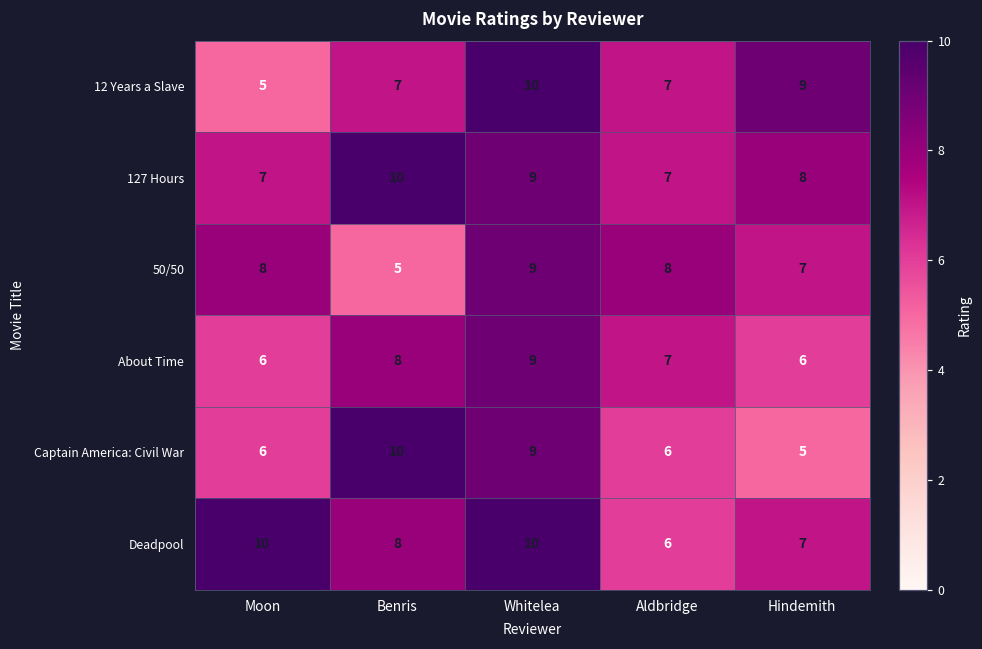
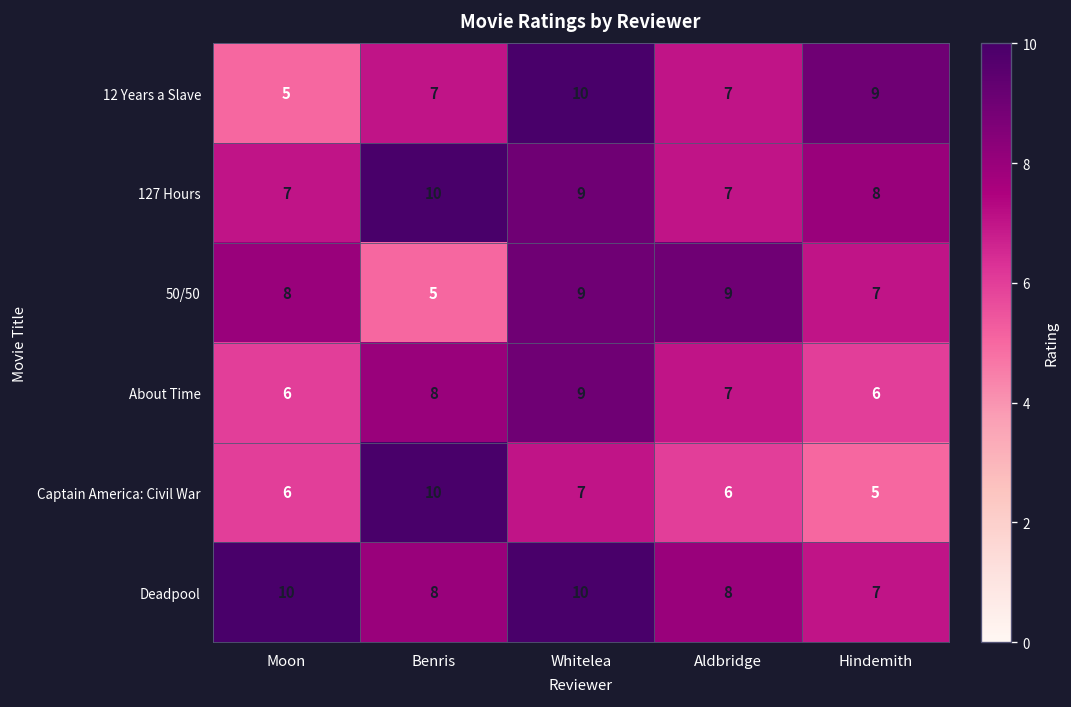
  {
    "12 Years a Slave": {
      "Moon": 5,
      "Benris": 7,
      "Whitelea": 10,
      "Aldbridge": 7,
      "Hindemith": 9
    },
    "127 Hours": {
      "Moon": 7,
      "Benris": 10,
      "Whitelea": 9,
      "Aldbridge": 7,
      "Hindemith": 8
    },
    "50/50": {
      "Moon": 8,
      "Benris": 5,
      "Whitelea": 9,
-     "Aldbridge": 8,
+     "Aldbridge": 9,
      "Hindemith": 7
    },
    "About Time": {
      "Moon": 6,
      "Benris": 8,
      "Whitelea": 9,
      "Aldbridge": 7,
      "Hindemith": 6
    },
    "Captain America: Civil War": {
      "Moon": 6,
      "Benris": 10,
-     "Whitelea": 9,
+     "Whitelea": 7,
      "Aldbridge": 6,
      "Hindemith": 5
    },
    "Deadpool": {
      "Moon": 10,
      "Benris": 8,
      "Whitelea": 10,
-     "Aldbridge": 6,
+     "Aldbridge": 8,
      "Hindemith": 7
    }
  }
